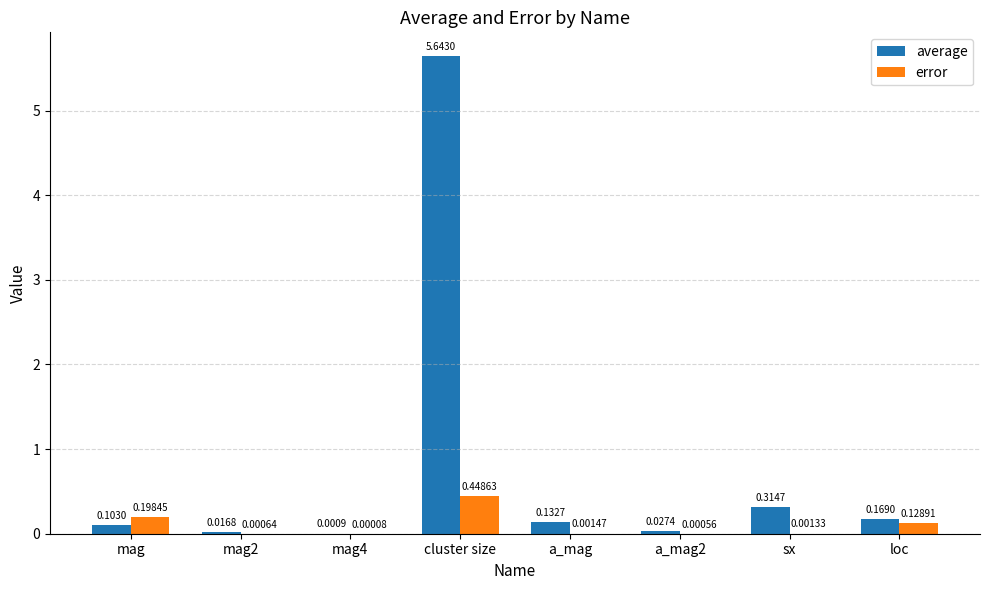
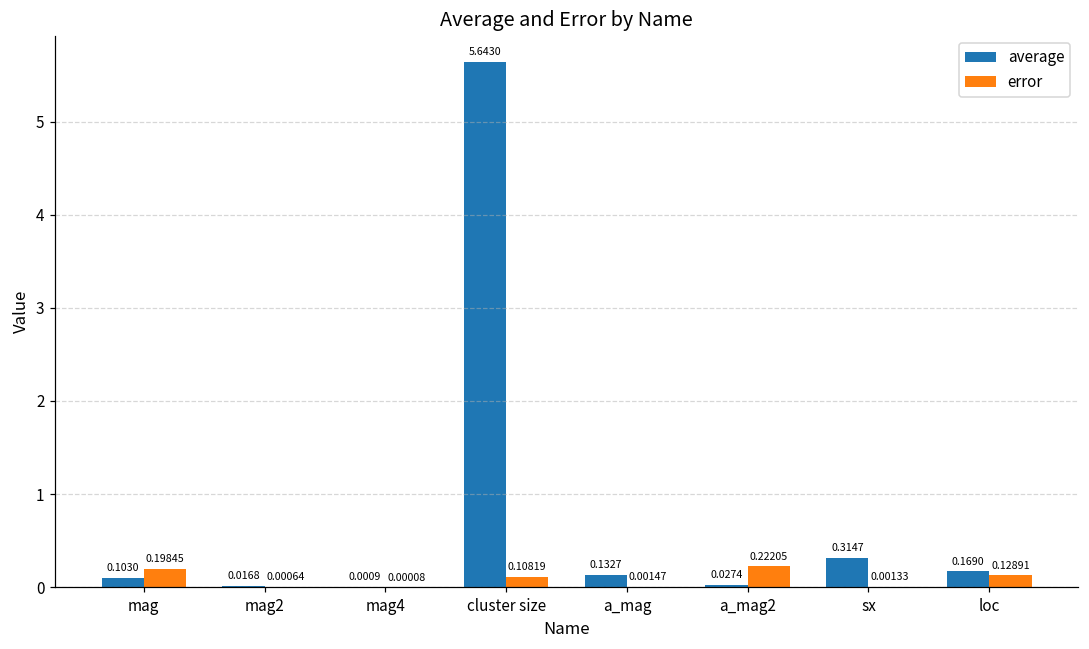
  {
    "average": {
      "mag": 0.1030,
      "mag2": 0.0168,
      "mag4": 0.0009,
      "cluster size": 5.6430,
      "a_mag": 0.1327,
      "a_mag2": 0.0274,
      "sx": 0.3147,
      "loc": 0.1690
    },
    "error": {
      "mag": 0.19845,
      "mag2": 0.00064,
      "mag4": 0.00008,
-     "cluster size": 0.44863,
+     "cluster size": 0.10819,
      "a_mag": 0.00147,
-     "a_mag2": 0.00056,
+     "a_mag2": 0.22205,
      "sx": 0.00133,
      "loc": 0.12891
    }
  }
